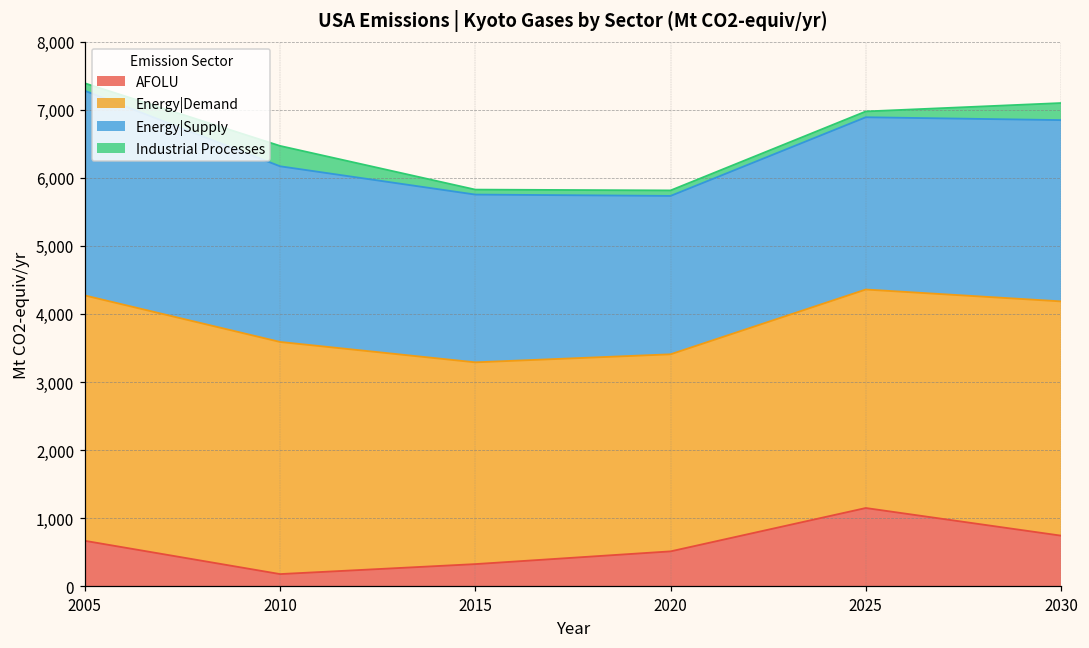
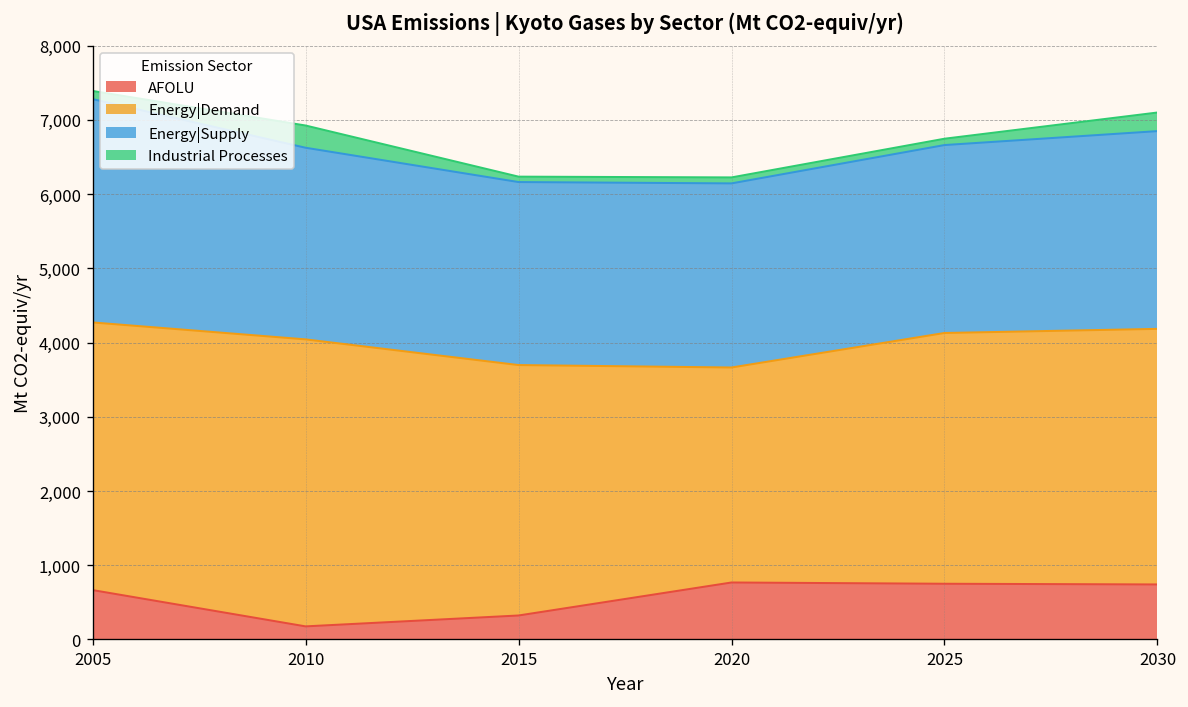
  {
    "AFOLU": {
      "2005": "700",
      "2010": "200",
      "2015": "300",
-     "2020": "500",
-     "2025": "1,100",
+     "2020": "800",
+     "2025": "800",
      "2030": "700"
    },
    "Energy|Demand": {
      "2005": "3,600",
-     "2010": "3,400",
-     "2015": "3,000",
+     "2010": "3,900",
+     "2015": "3,400",
      "2020": "2,900",
-     "2025": "3,200",
+     "2025": "3,400",
      "2030": "3,400"
    },
    "Energy|Supply": {
      "2005": "3,000",
      "2010": "2,600",
      "2015": "2,500",
-     "2020": "2,300",
+     "2020": "2,500",
      "2025": "2,500",
      "2030": "2,700"
    },
    "Industrial Processes": {
      "2005": "100",
      "2010": "300",
      "2015": "100",
      "2020": "100",
      "2025": "100",
      "2030": "300"
    }
  }
